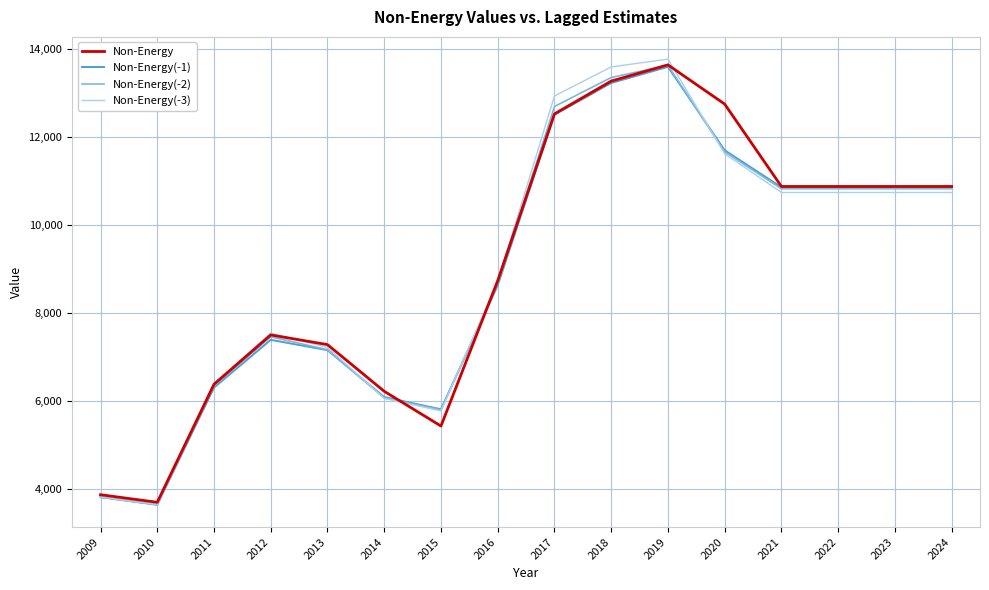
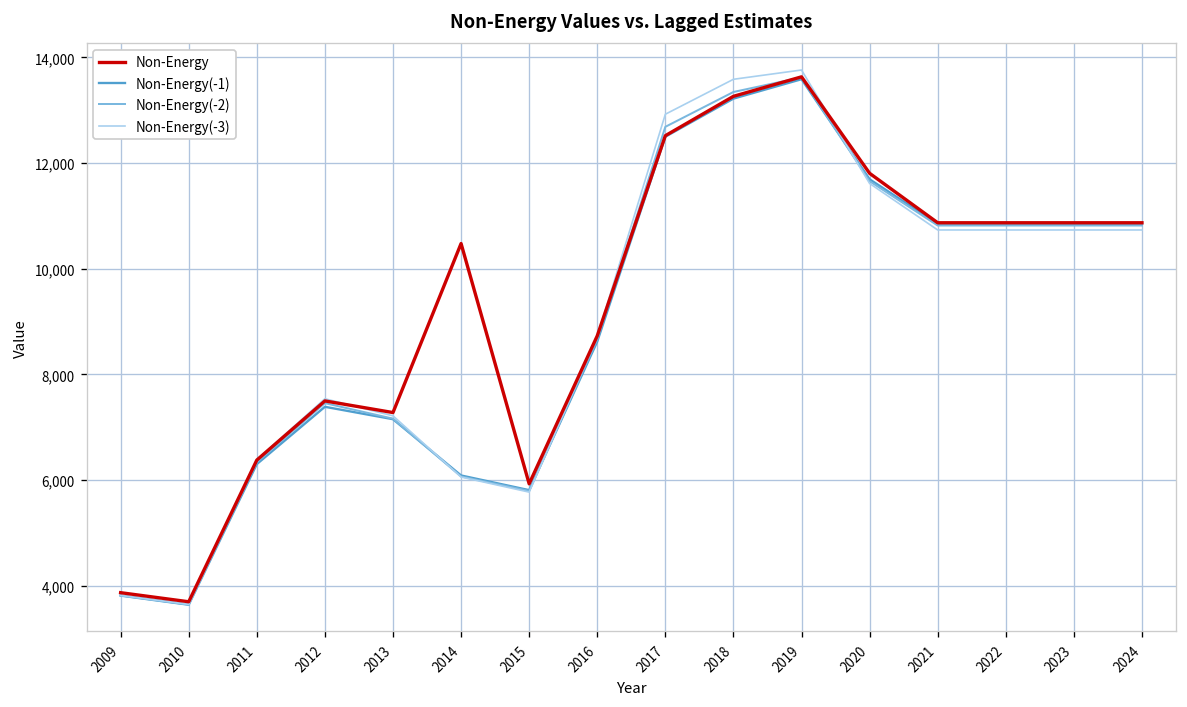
  {
    "Non-Energy": {
      "2013": "7,300",
-     "2014": "6,200",
-     "2015": "5,400",
-     "2020": "12,700"
+     "2014": "10,500",
+     "2015": "5,900",
+     "2020": "11,800"
    }
  }
